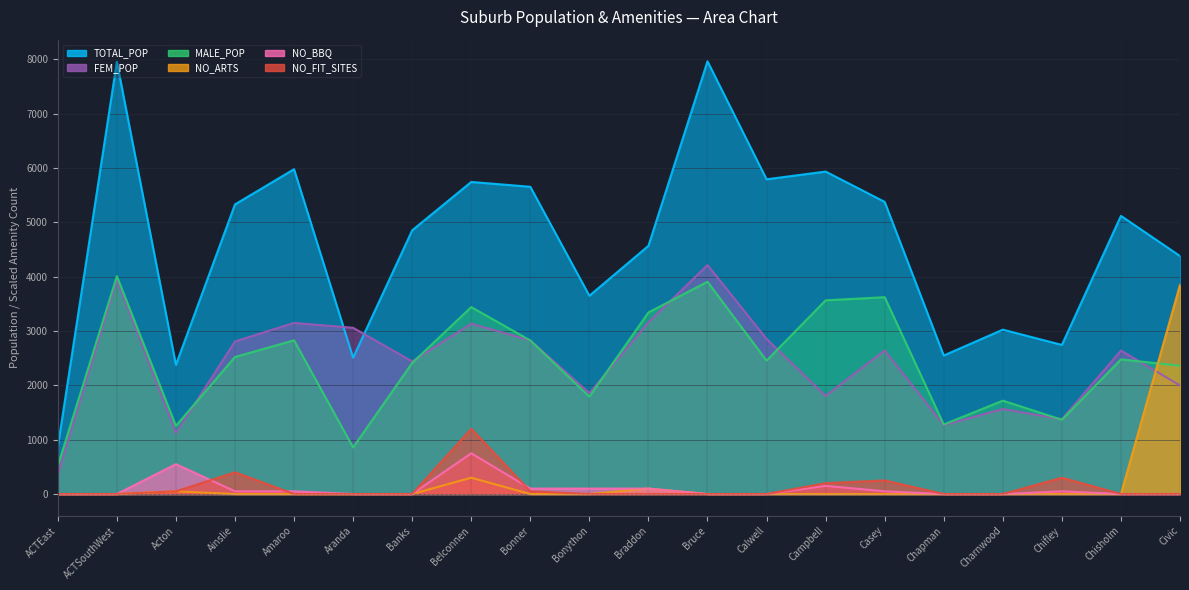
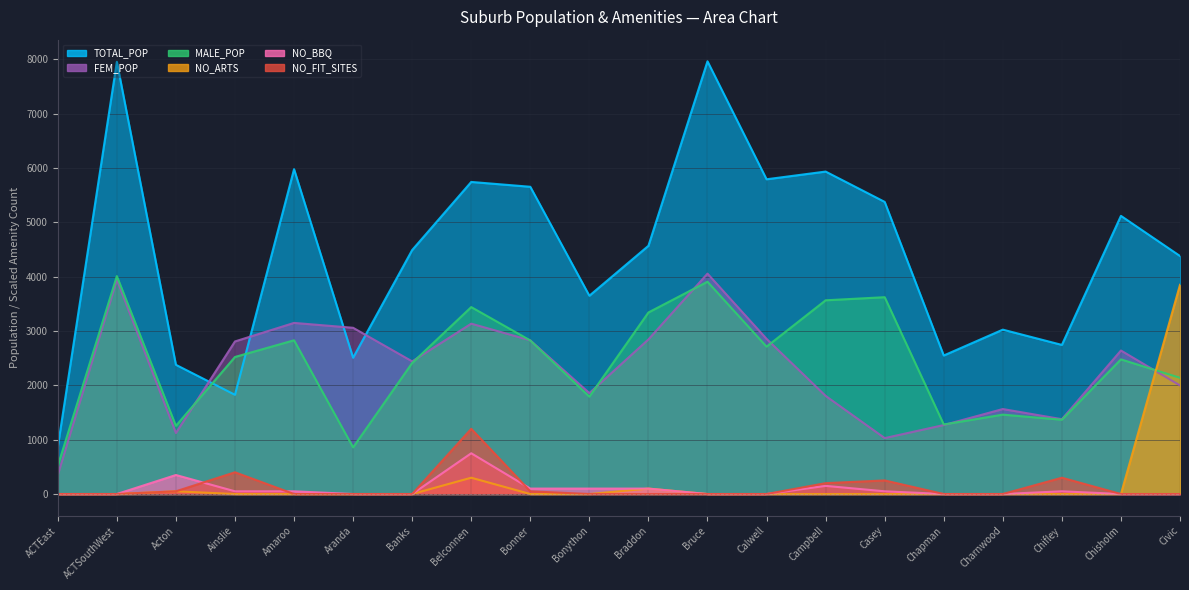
  {
    "TOTAL_POP": {
      "ACTEast": 900,
      "Acton": 2400,
-     "Ainslie": 5300,
+     "Ainslie": 1800,
      "Amaroo": 6000,
      "Aranda": 2500,
-     "Banks": 4900,
+     "Banks": 4500,
      "Belconnen": 5700,
      "Bonner": 5700,
      "Bonython": 3600,
      "Braddon": 4600,
      "Bruce": 8000,
      "Calwell": 5800,
      "Campbell": 5900,
      "Casey": 5400,
      "Chapman": 2500,
      "Charnwood": 3000,
      "Chifley": 2700,
      "Chisholm": 5100,
      "Civic": 4400
    },
    "FEM_POP": {
      "ACTEast": 400,
      "ACTSouthWest": 3900,
      "Acton": 1100,
      "Ainslie": 2800,
      "Amaroo": 3100,
      "Aranda": 3100,
      "Belconnen": 3100,
      "Bonython": 1900,
-     "Braddon": 3200,
-     "Bruce": 4200,
+     "Braddon": 2800,
+     "Bruce": 4100,
      "Calwell": 2900,
      "Campbell": 1800,
-     "Casey": 2600,
+     "Casey": 1000,
      "Charnwood": 1600,
      "Chisholm": 2600,
      "Civic": 2000
    },
    "MALE_POP": {
      "ACTEast": 500,
      "ACTSouthWest": 4000,
      "Acton": 1300,
      "Ainslie": 2500,
      "Amaroo": 2800,
      "Aranda": 900,
      "Belconnen": 3400,
      "Bonython": 1800,
      "Braddon": 3300,
      "Bruce": 3900,
-     "Calwell": 2500,
+     "Calwell": 2700,
      "Campbell": 3600,
      "Casey": 3600,
-     "Charnwood": 1700,
+     "Charnwood": 1500,
      "Chisholm": 2500,
-     "Civic": 2400
+     "Civic": 2100
    },
    "NO_ARTS": {
      "Ainslie": 0,
      "Belconnen": 300,
      "Bonner": 0,
      "Campbell": 0,
      "Casey": 0,
      "Chifley": 0,
      "Civic": 3900
    },
    "NO_BBQ": {
-     "Acton": 600,
+     "Acton": 400,
      "Ainslie": 100,
      "Amaroo": 100,
      "Belconnen": 800,
      "Bonner": 100,
      "Bonython": 100,
      "Campbell": 200,
      "Casey": 100,
      "Chifley": 100
    },
    "NO_FIT_SITES": {
      "Ainslie": 400,
      "Belconnen": 1200,
      "Bonner": 100,
      "Braddon": 0,
      "Campbell": 200,
      "Casey": 300,
      "Chifley": 300
    }
  }
